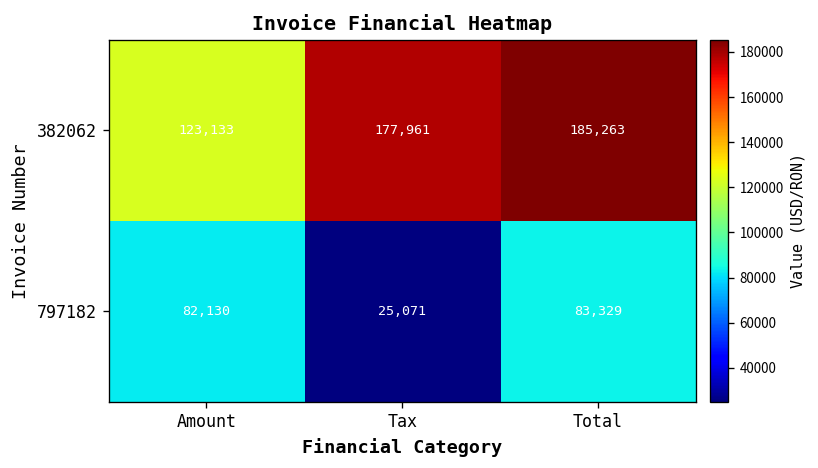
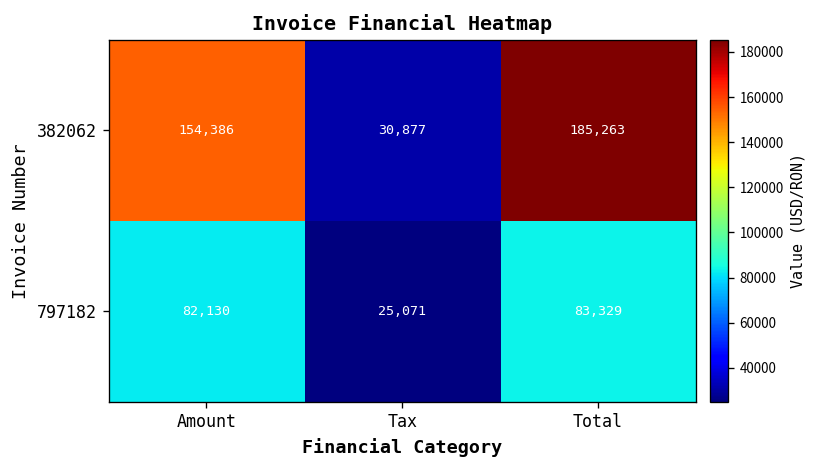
  {
    "382062": {
-     "Amount": "123,133",
-     "Tax": "177,961",
+     "Amount": "154,386",
+     "Tax": "30,877",
      "Total": "185,263"
    },
    "797182": {
      "Amount": "82,130",
      "Tax": "25,071",
      "Total": "83,329"
    }
  }
